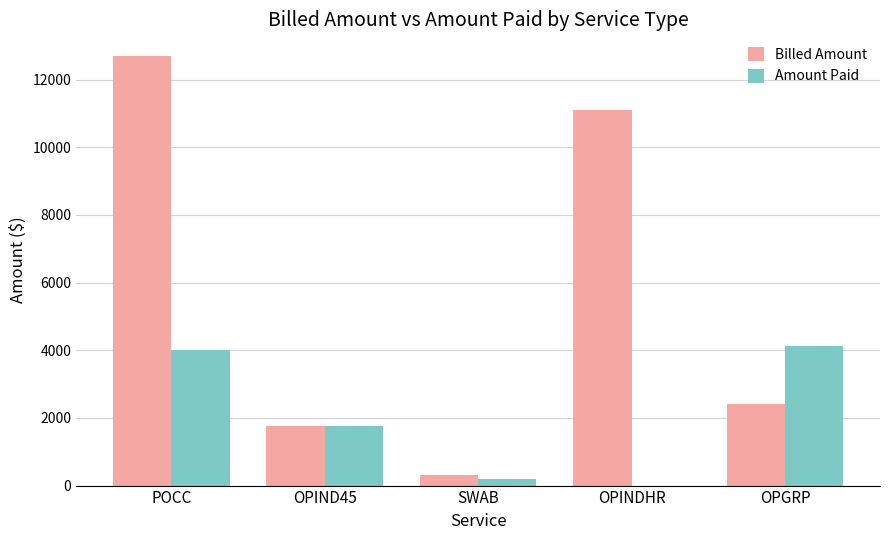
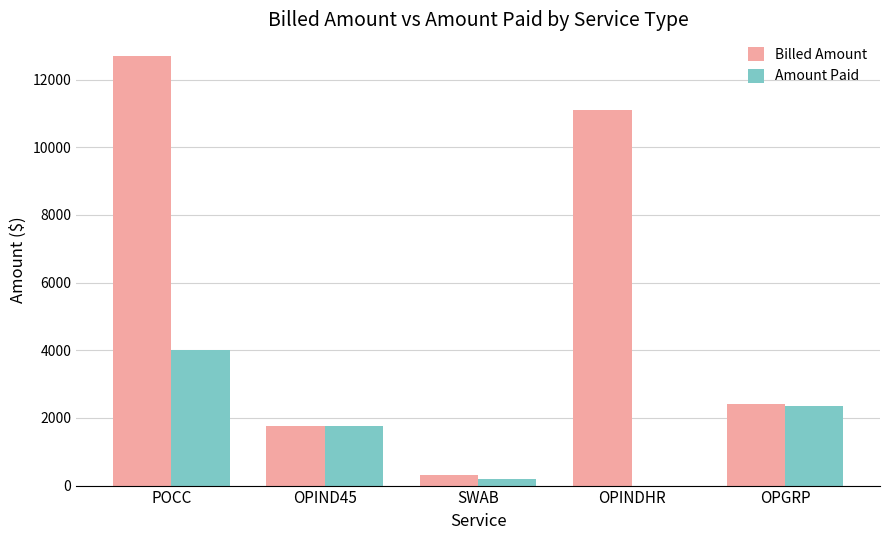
  {
    "Billed Amount": {
      "POCC": 12700,
      "OPIND45": 1800,
      "SWAB": 300,
      "OPINDHR": 11100,
      "OPGRP": 2400
    },
    "Amount Paid": {
      "POCC": 4000,
      "OPIND45": 1800,
      "SWAB": 200,
      "OPINDHR": 0,
-     "OPGRP": 4100
+     "OPGRP": 2400
    }
  }
